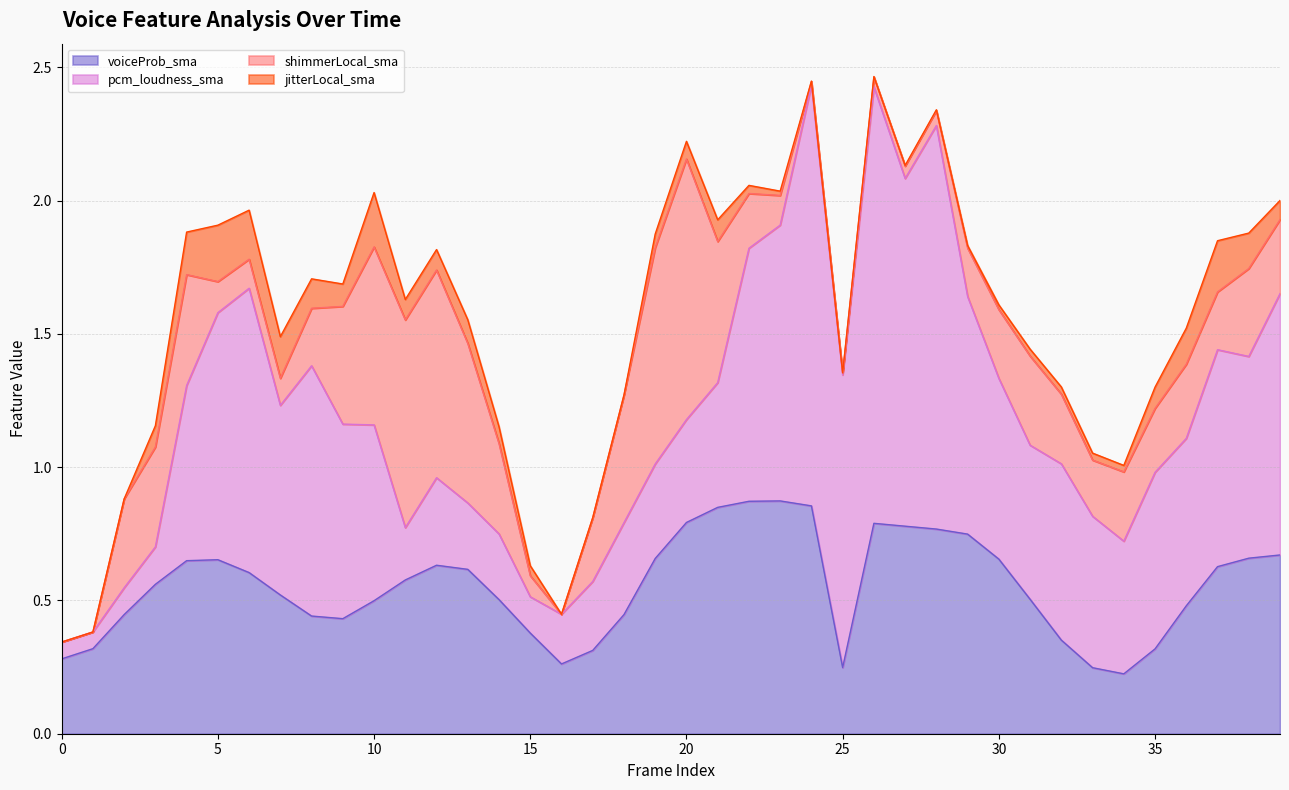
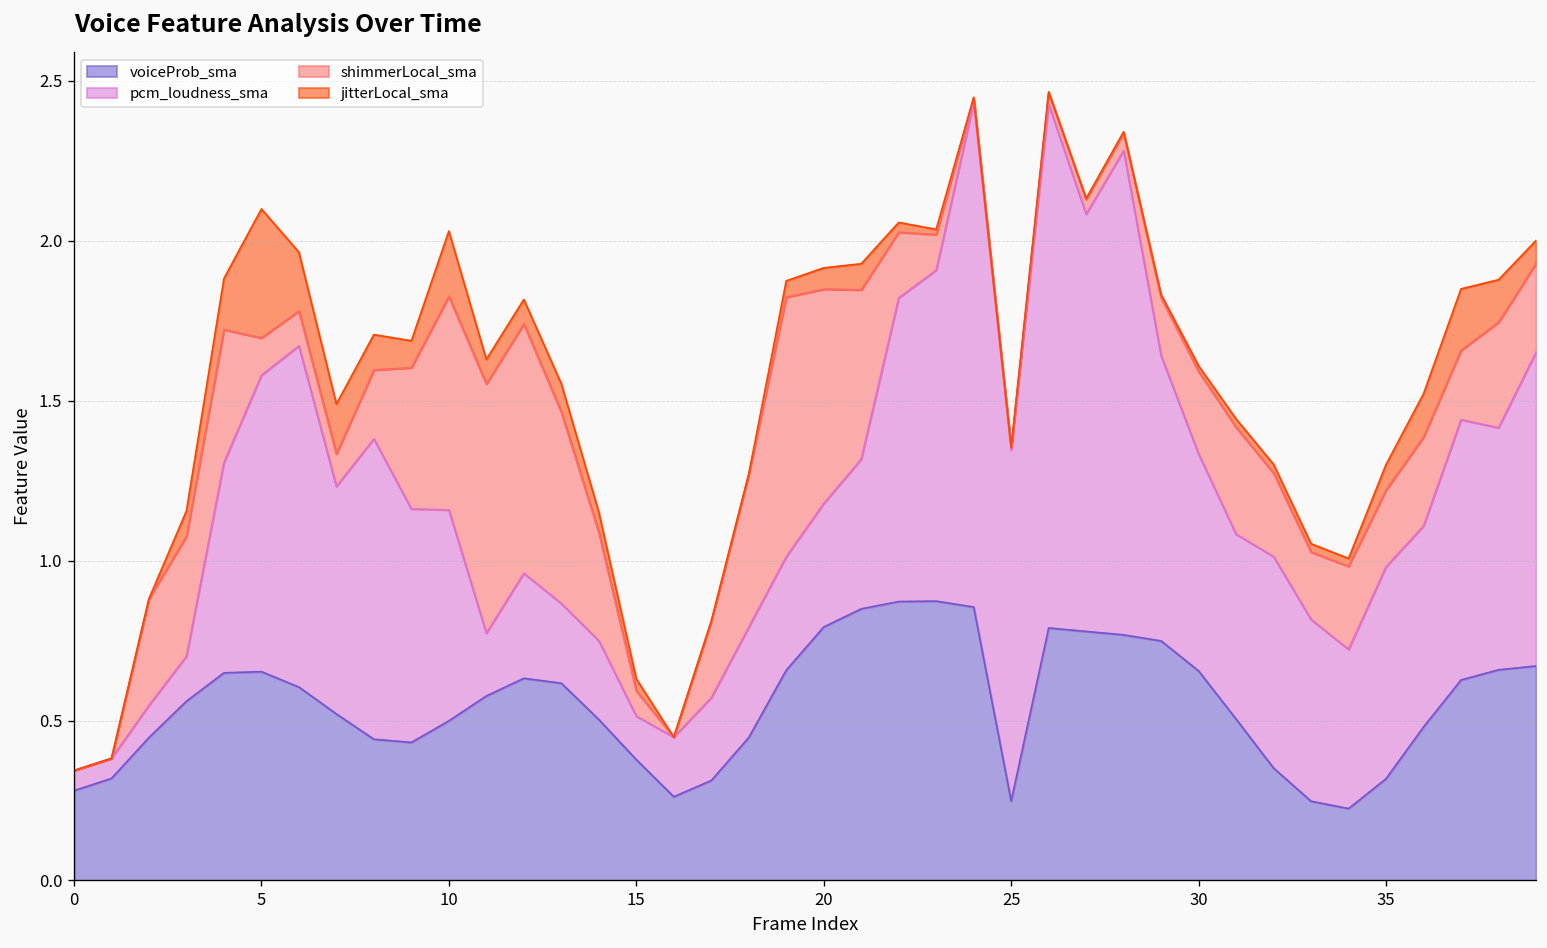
  {
    "voiceProb_sma": {
      "0": 0.28,
      "5": 0.65,
      "10": 0.50,
      "15": 0.38,
      "20": 0.79,
      "25": 0.25,
      "30": 0.66,
      "35": 0.32
    },
    "pcm_loudness_sma": {
      "5": 0.93,
      "10": 0.66,
      "15": 0.14,
      "20": 0.39,
      "30": 0.68,
      "35": 0.66
    },
    "shimmerLocal_sma": {
      "5": 0.12,
      "10": 0.67,
      "15": 0.08,
-     "20": 0.98,
+     "20": 0.67,
      "30": 0.26,
      "35": 0.24
    },
    "jitterLocal_sma": {
-     "5": 0.21,
+     "5": 0.40,
      "10": 0.20,
      "15": 0.04,
      "20": 0.07,
      "30": 0.02,
      "35": 0.08
    }
  }
